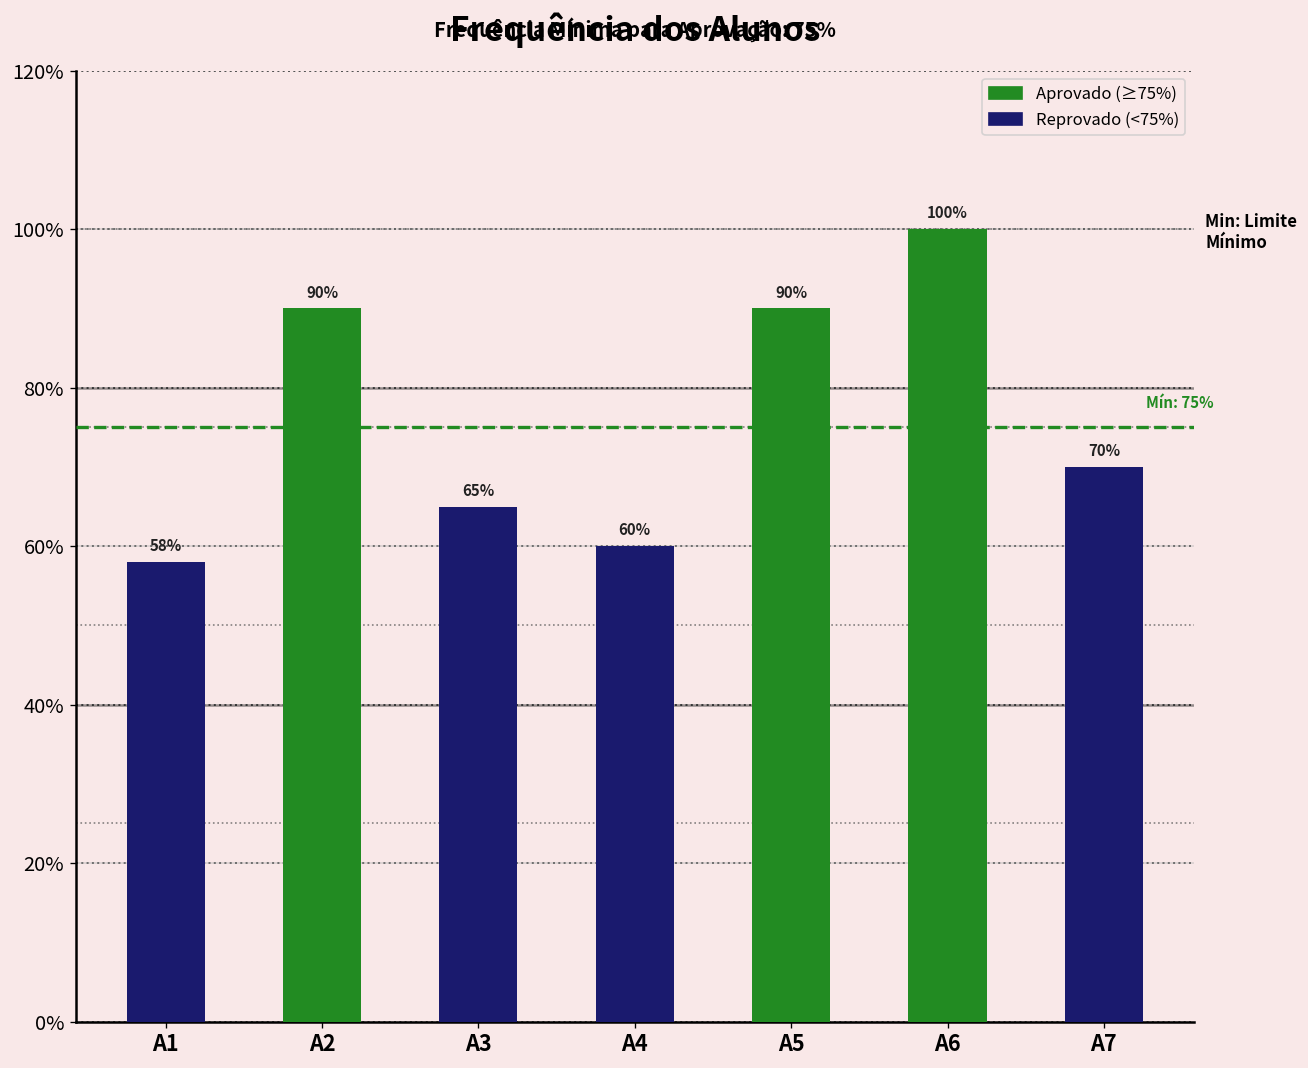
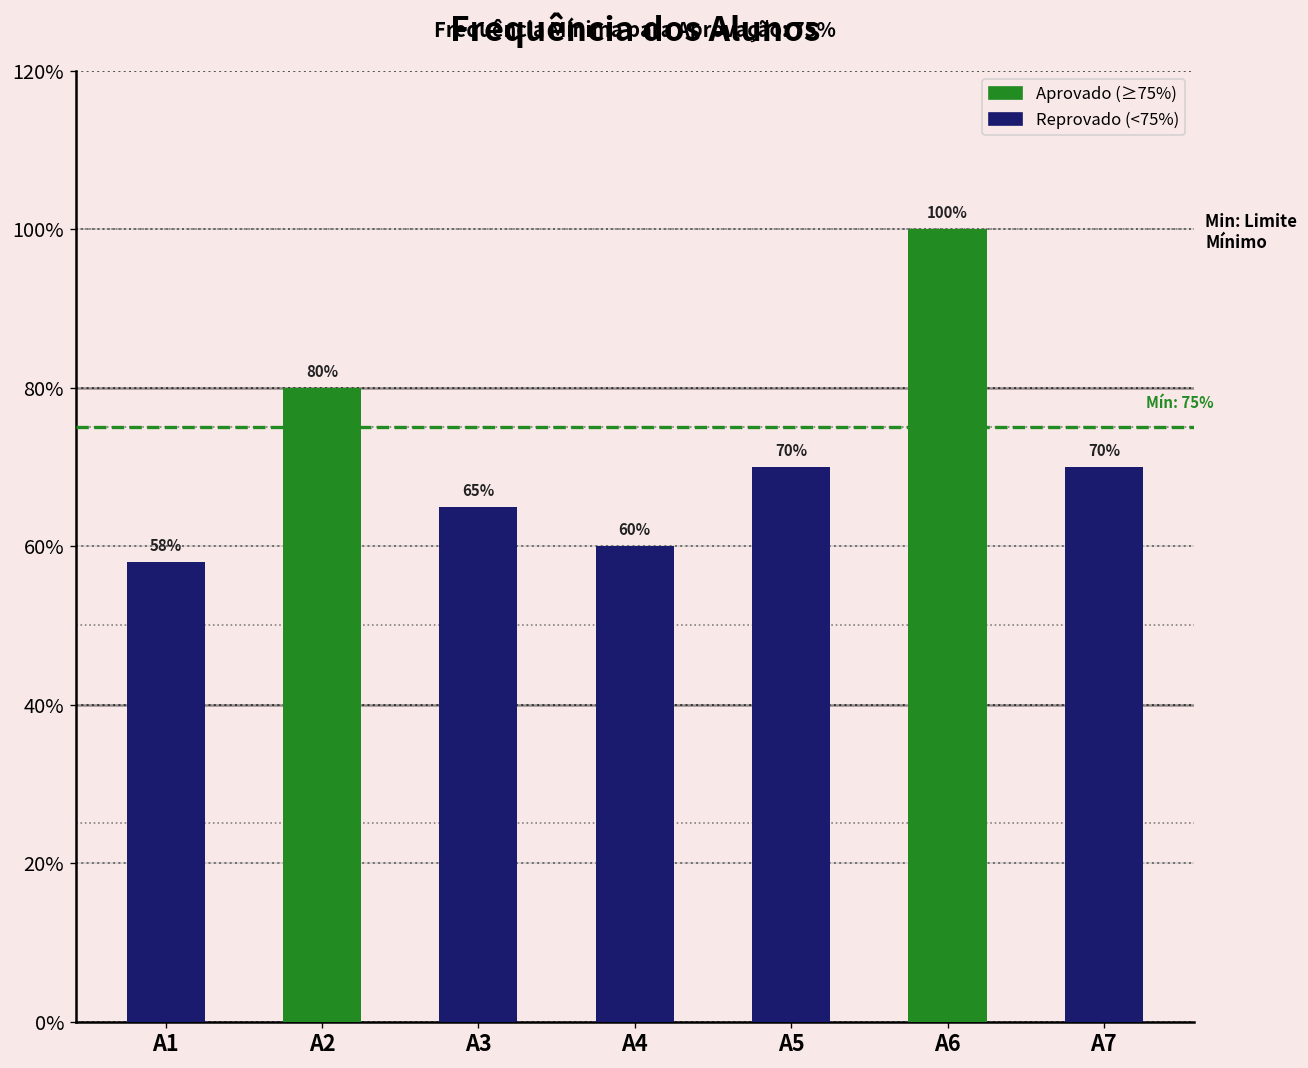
  {
    "A1": "58%",
-   "A2": "90%",
+   "A2": "80%",
    "A3": "65%",
    "A4": "60%",
-   "A5": "90%",
+   "A5": "70%",
    "A6": "100%",
    "A7": "70%"
  }
